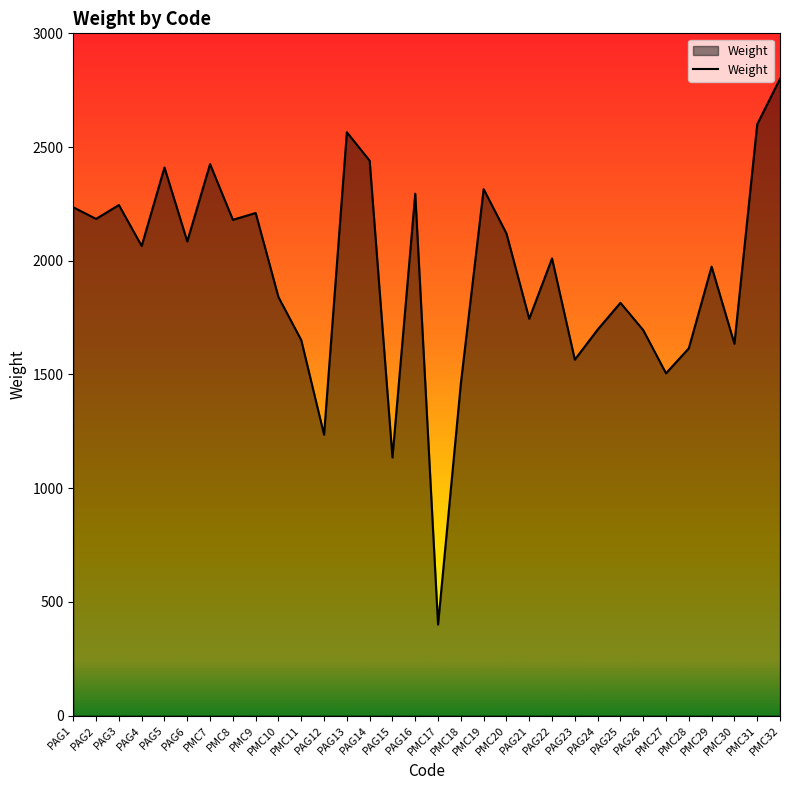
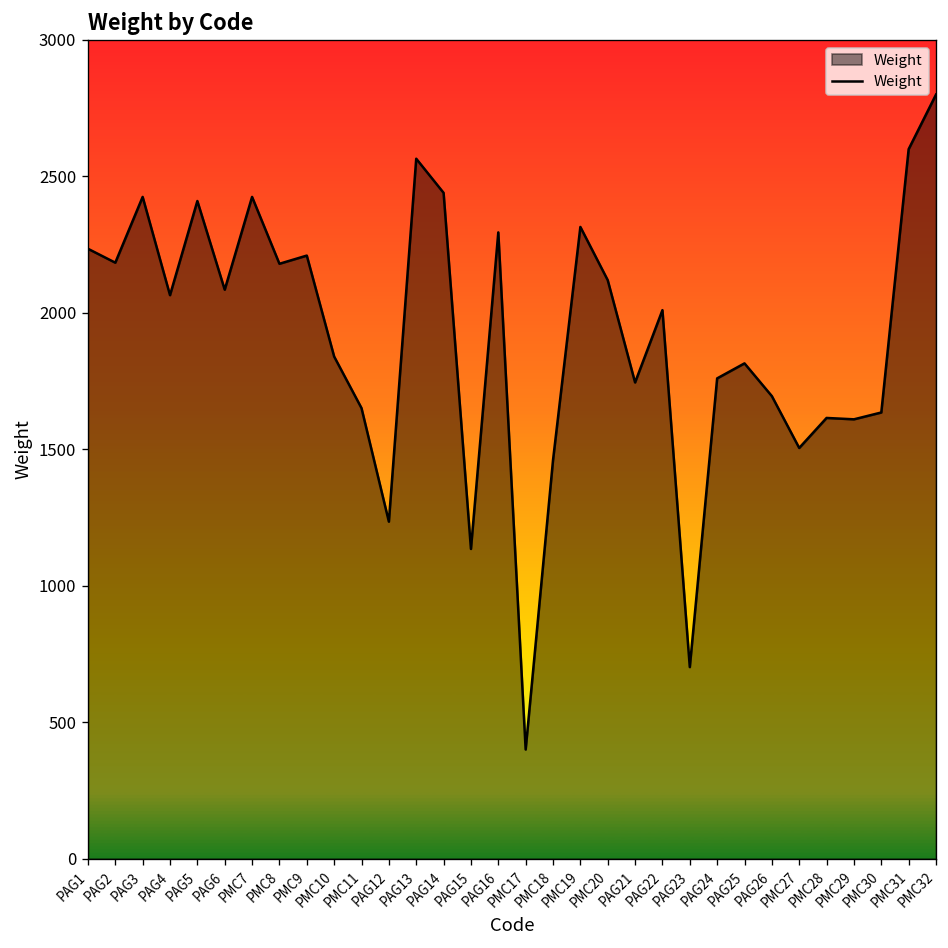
  {
    "PAG1": 2240,
    "PAG2": 2180,
-   "PAG3": 2250,
+   "PAG3": 2430,
    "PAG4": 2070,
    "PAG5": 2410,
    "PAG6": 2090,
    "PMC7": 2430,
    "PMC8": 2180,
    "PMC9": 2210,
    "PMC10": 1840,
    "PMC11": 1650,
    "PAG12": 1240,
    "PAG13": 2570,
    "PAG14": 2440,
    "PAG15": 1140,
    "PAG16": 2300,
    "PMC17": 400,
    "PMC18": 1460,
    "PMC19": 2320,
    "PMC20": 2120,
    "PAG21": 1750,
    "PAG22": 2010,
-   "PAG23": 1570,
-   "PAG24": 1700,
+   "PAG23": 700,
+   "PAG24": 1760,
    "PAG25": 1820,
    "PAG26": 1700,
    "PMC27": 1510,
    "PMC28": 1620,
-   "PMC29": 1970,
+   "PMC29": 1610,
    "PMC30": 1640,
    "PMC31": 2600,
    "PMC32": 2800
  }
